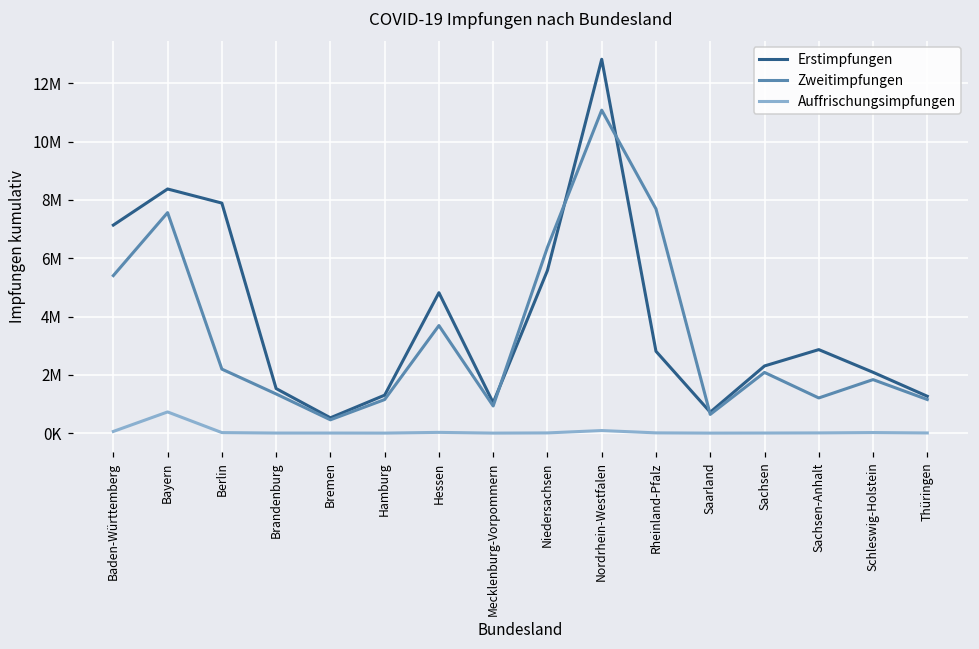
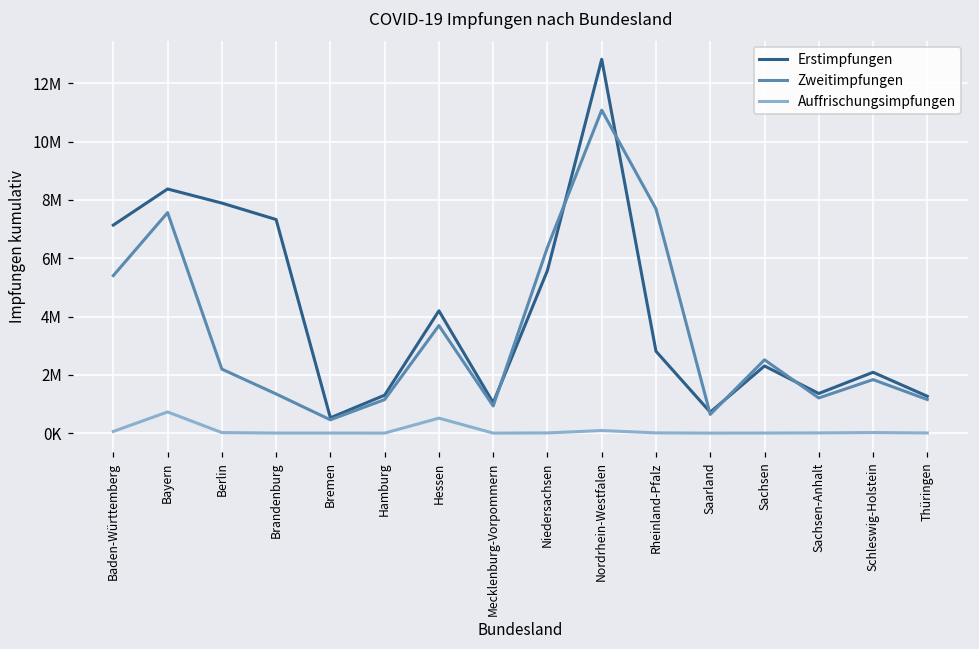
  {
    "Erstimpfungen": {
      "Baden-Württemberg": 7100000,
      "Bayern": 8400000,
      "Berlin": 7900000,
-     "Brandenburg": 1500000,
+     "Brandenburg": 7300000,
      "Hamburg": 1300000,
-     "Hessen": 4800000,
+     "Hessen": 4200000,
      "Mecklenburg-Vorpommern": 1000000,
      "Niedersachsen": 5600000,
      "Nordrhein-Westfalen": 12800000,
      "Rheinland-Pfalz": 2800000,
      "Sachsen": 2300000,
-     "Sachsen-Anhalt": 2900000,
+     "Sachsen-Anhalt": 1400000,
      "Schleswig-Holstein": 2100000,
      "Thüringen": 1300000
    },
    "Zweitimpfungen": {
      "Baden-Württemberg": 5400000,
      "Bayern": 7600000,
      "Berlin": 2200000,
      "Brandenburg": 1300000,
      "Hamburg": 1200000,
      "Hessen": 3700000,
      "Mecklenburg-Vorpommern": 900000,
      "Niedersachsen": 6400000,
      "Nordrhein-Westfalen": 11100000,
      "Rheinland-Pfalz": 7700000,
-     "Sachsen": 2100000,
+     "Sachsen": 2500000,
      "Sachsen-Anhalt": 1200000,
      "Schleswig-Holstein": 1800000,
      "Thüringen": 1200000
    },
    "Auffrischungsimpfungen": {
      "Baden-Württemberg": 100000,
      "Bayern": 700000,
      "Berlin": 0,
      "Brandenburg": 0,
      "Bremen": 0,
      "Hamburg": 0,
-     "Hessen": 0,
+     "Hessen": 500000,
      "Mecklenburg-Vorpommern": 0,
      "Niedersachsen": 0,
      "Nordrhein-Westfalen": 100000,
      "Rheinland-Pfalz": 0,
      "Saarland": 0,
      "Sachsen": 0,
      "Sachsen-Anhalt": 0,
      "Schleswig-Holstein": 0,
      "Thüringen": 0
    }
  }
